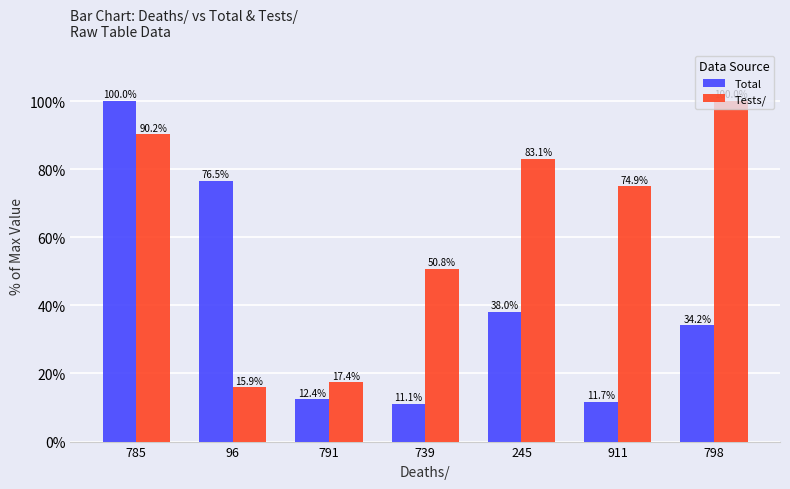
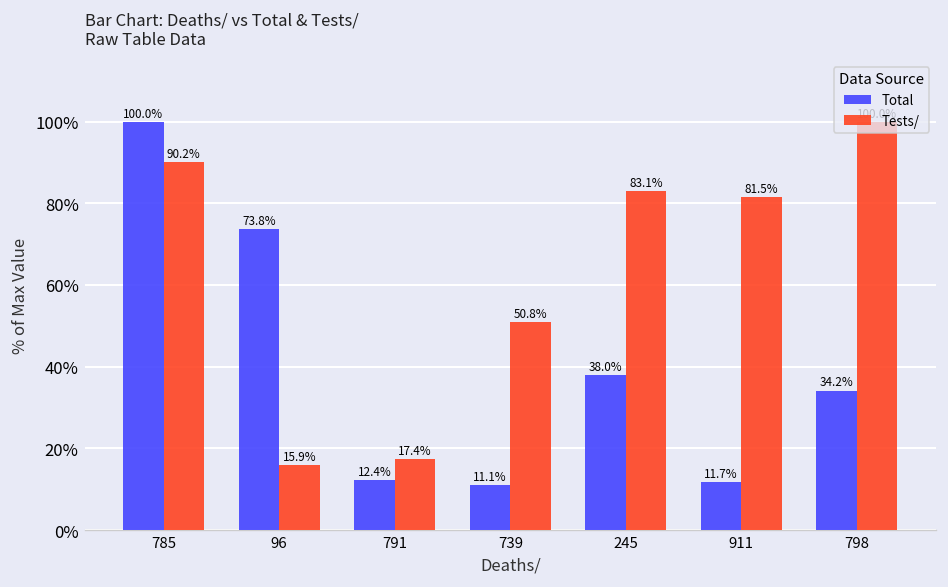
  {
    "Total": {
      "785": "100.0%",
-     "96": "76.5%",
+     "96": "73.8%",
      "791": "12.4%",
      "739": "11.1%",
      "245": "38.0%",
      "911": "11.7%",
      "798": "34.2%"
    },
    "Tests/": {
      "785": "90.2%",
      "96": "15.9%",
      "791": "17.4%",
      "739": "50.8%",
      "245": "83.1%",
-     "911": "74.9%"
+     "911": "81.5%"
    }
  }
